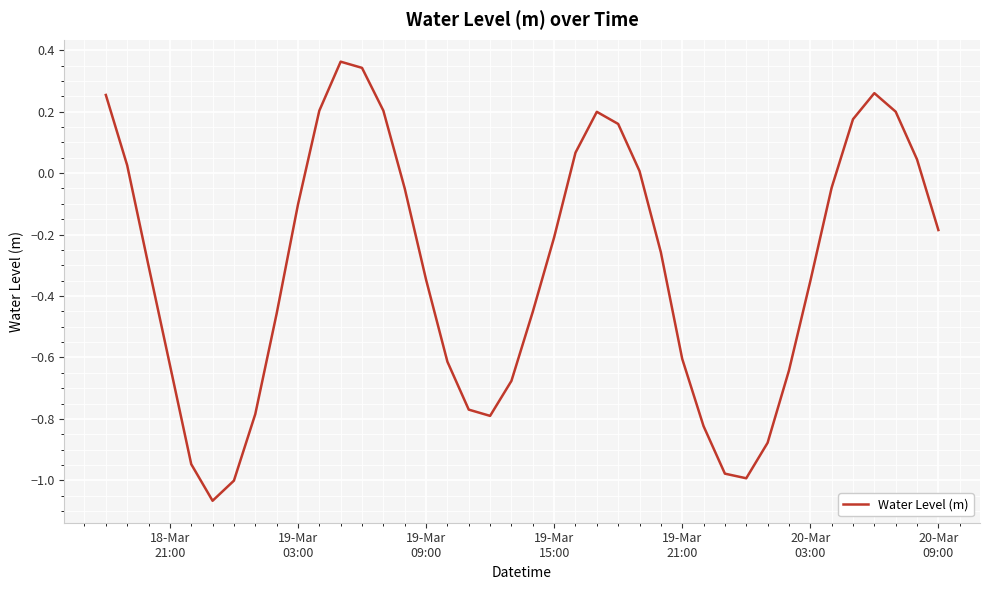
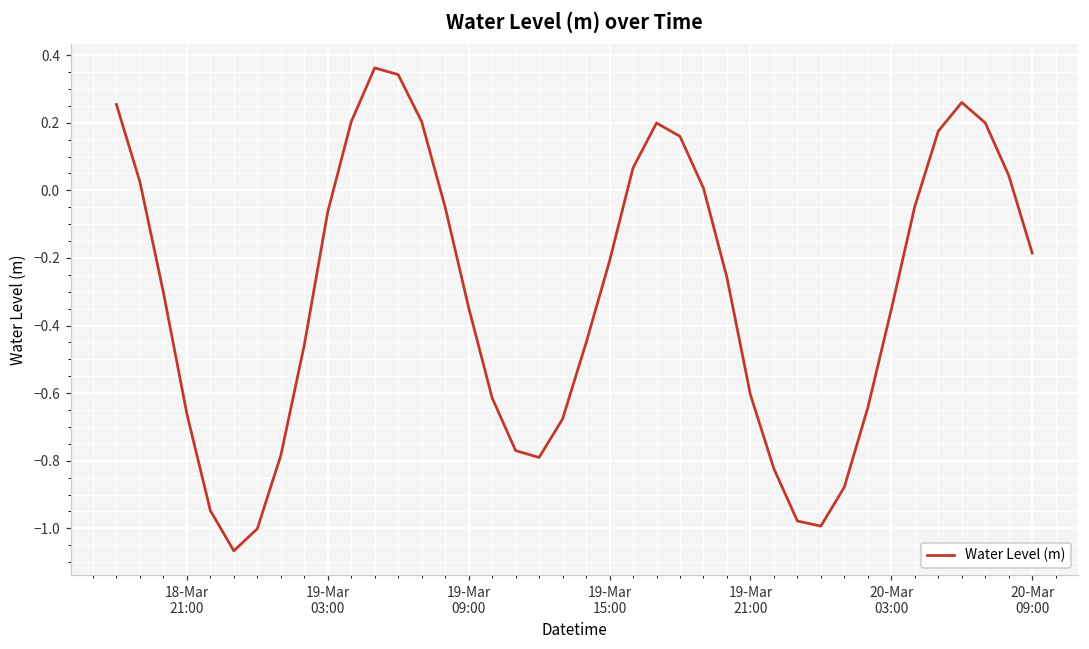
  {
-   "18-Mar 21:00": -0.62,
-   "19-Mar 03:00": -0.10,
+   "18-Mar 21:00": -0.66,
+   "19-Mar 03:00": -0.06,
    "19-Mar 09:00": -0.35,
    "19-Mar 15:00": -0.21,
    "19-Mar 21:00": -0.60,
    "20-Mar 03:00": -0.35,
    "20-Mar 09:00": -0.19
  }
